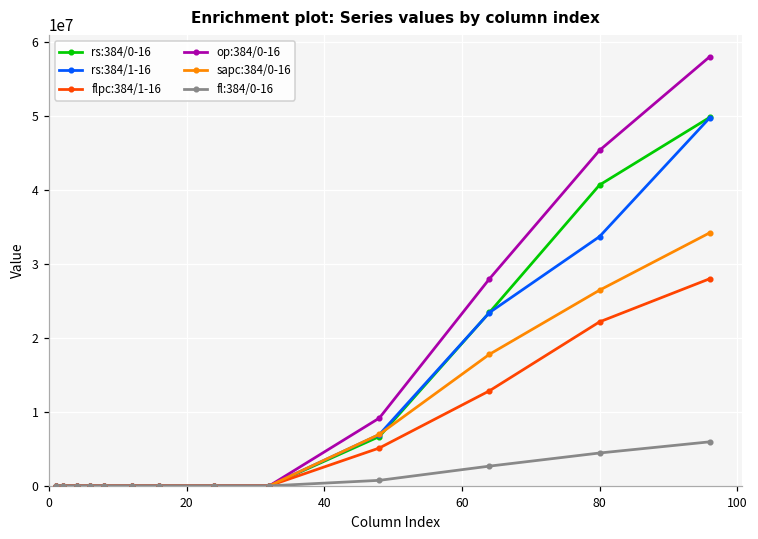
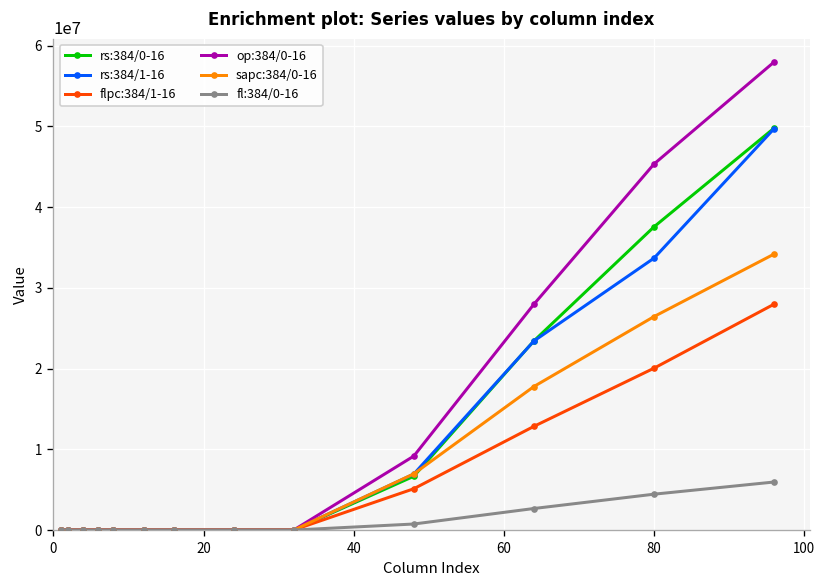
  {
    "rs:384/0-16": {
-     "80": 41000000
+     "80": 38000000
    },
    "rs:384/1-16": {
      "80": 34000000
    },
    "flpc:384/1-16": {
-     "80": 22000000
+     "80": 20000000
    },
    "op:384/0-16": {
      "80": 45000000
    },
    "sapc:384/0-16": {
      "80": 26000000
    },
    "fl:384/0-16": {
      "80": 4000000
    }
  }
